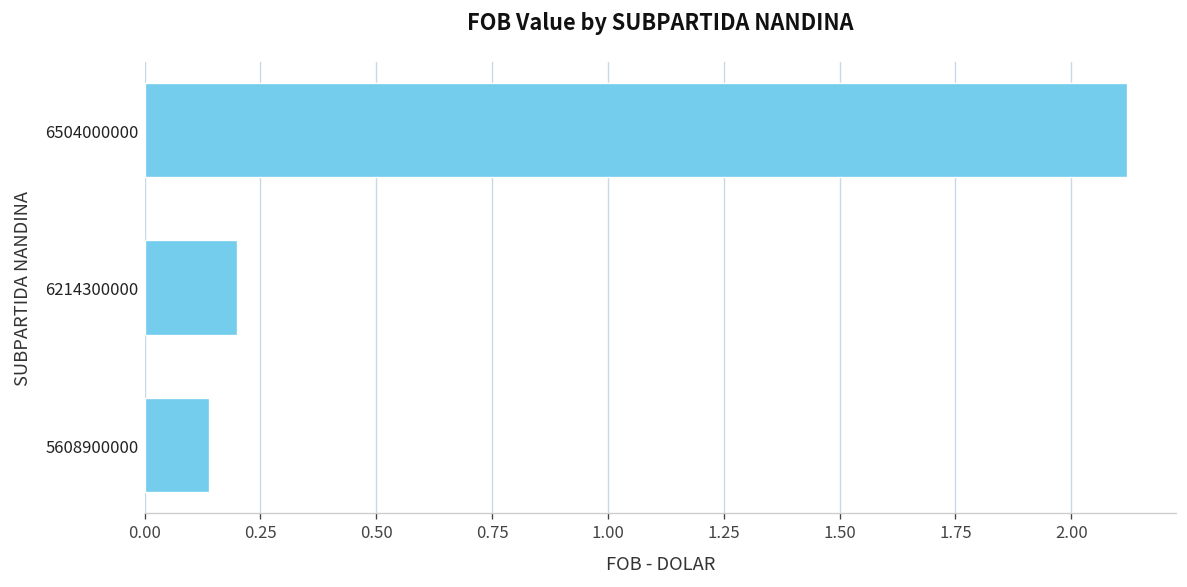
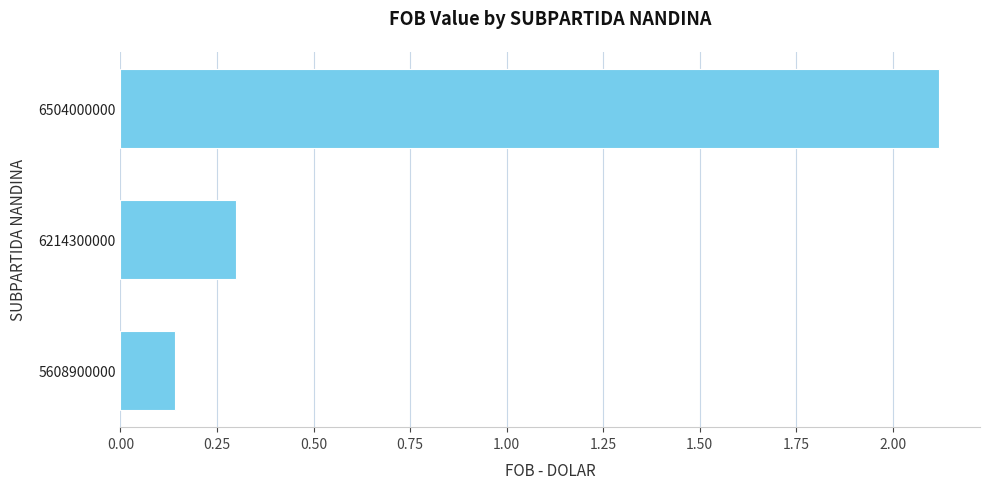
  {
    "6504000000": 2.12,
-   "6214300000": 0.2,
+   "6214300000": 0.3,
    "5608900000": 0.14
  }
